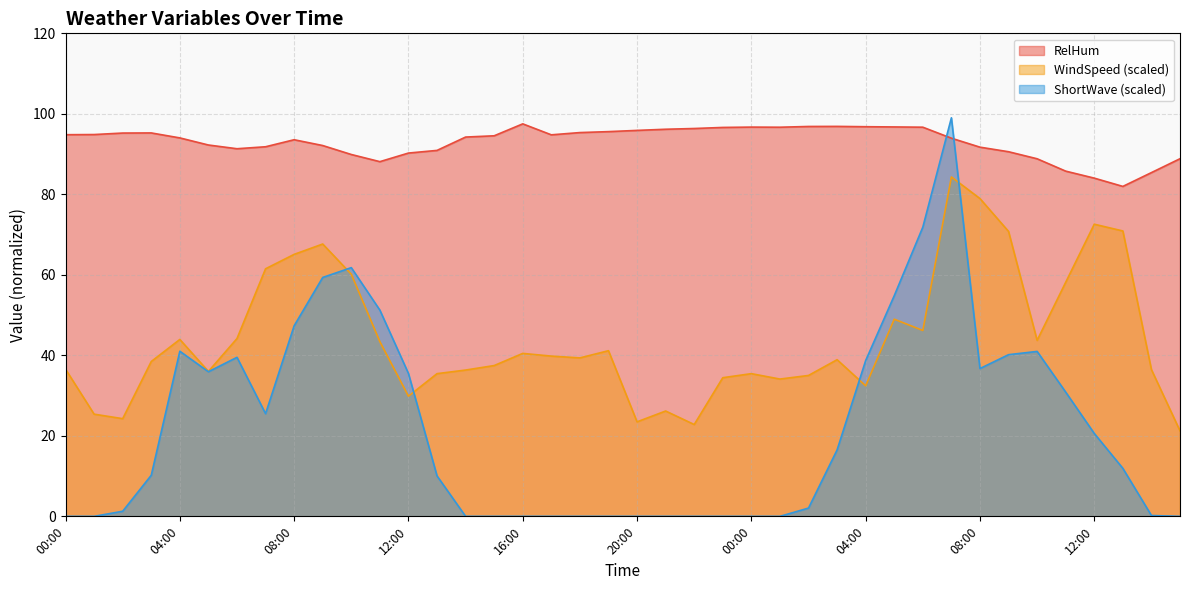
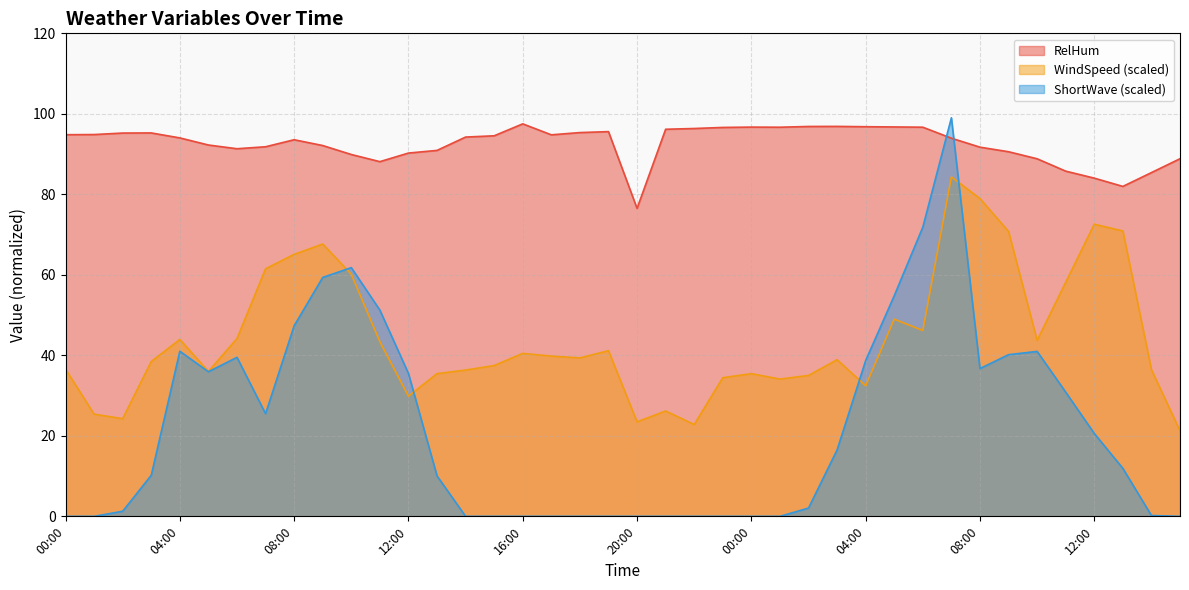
  {
    "RelHum": {
      "16:00": 98,
-     "20:00": 96
+     "20:00": 77
    },
    "WindSpeed (scaled)": {
      "16:00": 40,
      "20:00": 23
    },
    "ShortWave (scaled)": {
      "16:00": 0,
      "20:00": 0
    }
  }
